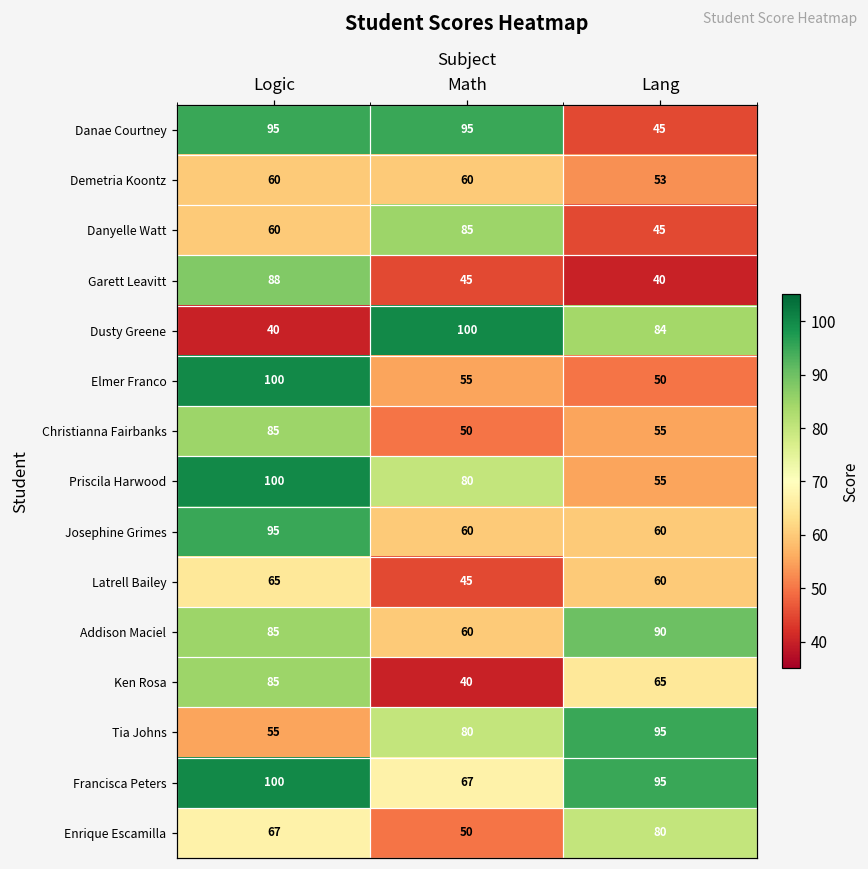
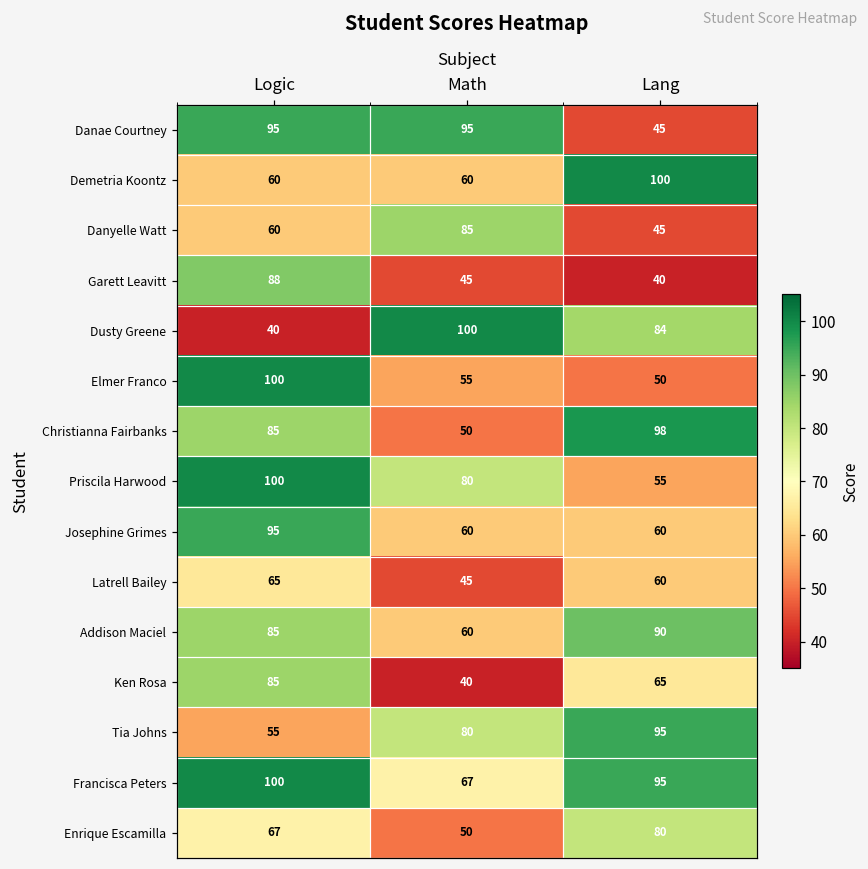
  {
    "Danae Courtney": {
      "Logic": 95,
      "Math": 95,
      "Lang": 45
    },
    "Demetria Koontz": {
      "Logic": 60,
      "Math": 60,
-     "Lang": 53
+     "Lang": 100
    },
    "Danyelle Watt": {
      "Logic": 60,
      "Math": 85,
      "Lang": 45
    },
    "Garett Leavitt": {
      "Logic": 88,
      "Math": 45,
      "Lang": 40
    },
    "Dusty Greene": {
      "Logic": 40,
      "Math": 100,
      "Lang": 84
    },
    "Elmer Franco": {
      "Logic": 100,
      "Math": 55,
      "Lang": 50
    },
    "Christianna Fairbanks": {
      "Logic": 85,
      "Math": 50,
-     "Lang": 55
+     "Lang": 98
    },
    "Priscila Harwood": {
      "Logic": 100,
      "Math": 80,
      "Lang": 55
    },
    "Josephine Grimes": {
      "Logic": 95,
      "Math": 60,
      "Lang": 60
    },
    "Latrell Bailey": {
      "Logic": 65,
      "Math": 45,
      "Lang": 60
    },
    "Addison Maciel": {
      "Logic": 85,
      "Math": 60,
      "Lang": 90
    },
    "Ken Rosa": {
      "Logic": 85,
      "Math": 40,
      "Lang": 65
    },
    "Tia Johns": {
      "Logic": 55,
      "Math": 80,
      "Lang": 95
    },
    "Francisca Peters": {
      "Logic": 100,
      "Math": 67,
      "Lang": 95
    },
    "Enrique Escamilla": {
      "Logic": 67,
      "Math": 50,
      "Lang": 80
    }
  }
